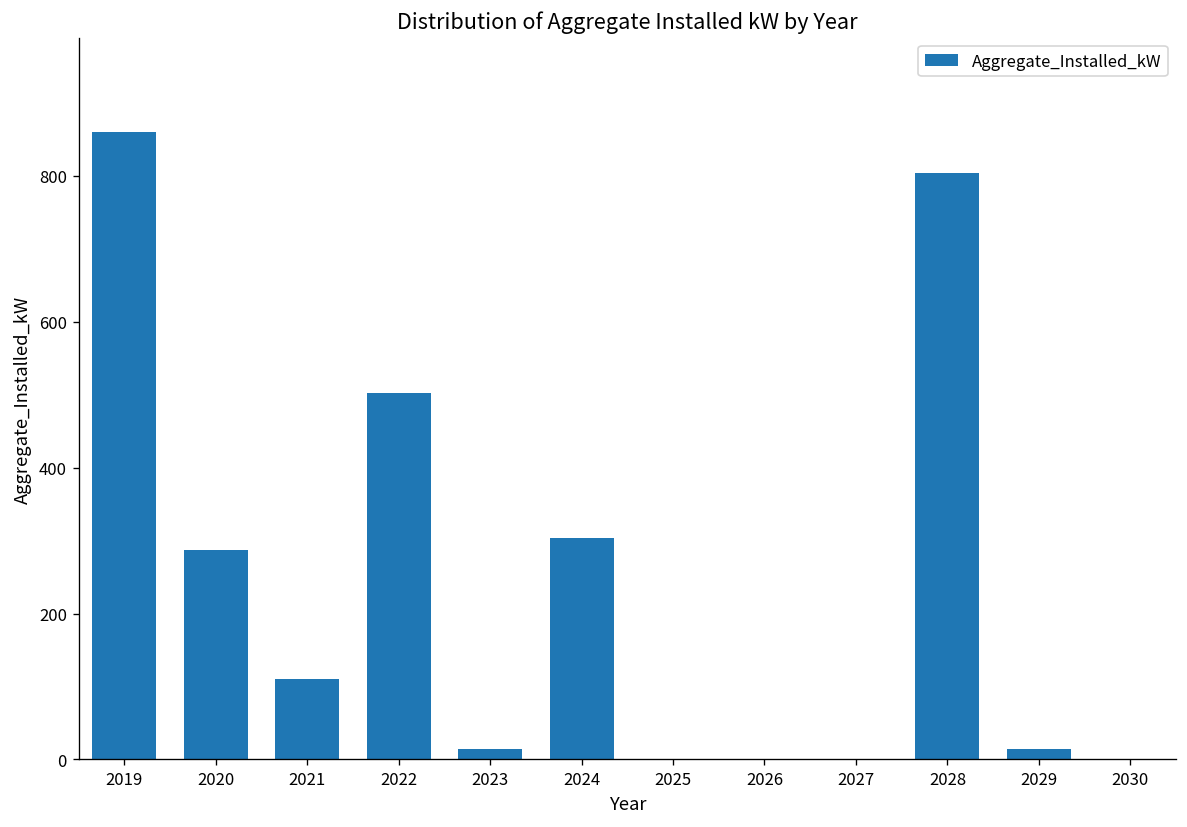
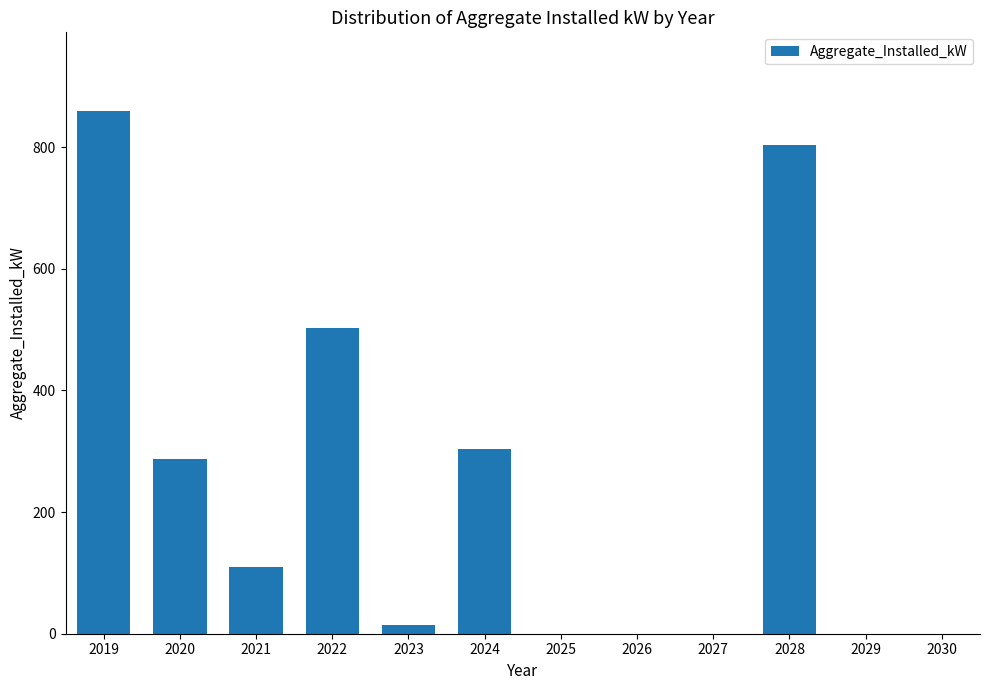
  {
    "2019": 860,
    "2020": 290,
    "2021": 110,
    "2022": 500,
    "2023": 20,
    "2024": 300,
    "2025": 0,
    "2026": 0,
    "2027": 0,
    "2028": 800,
-   "2029": 20,
+   "2029": 0,
    "2030": 0
  }
